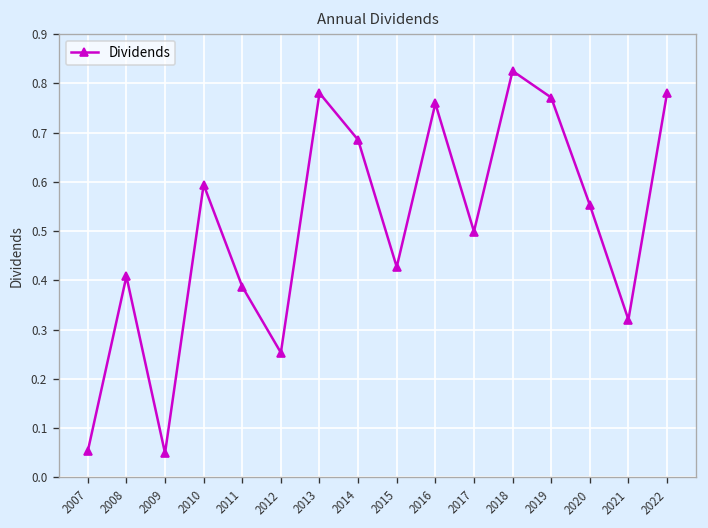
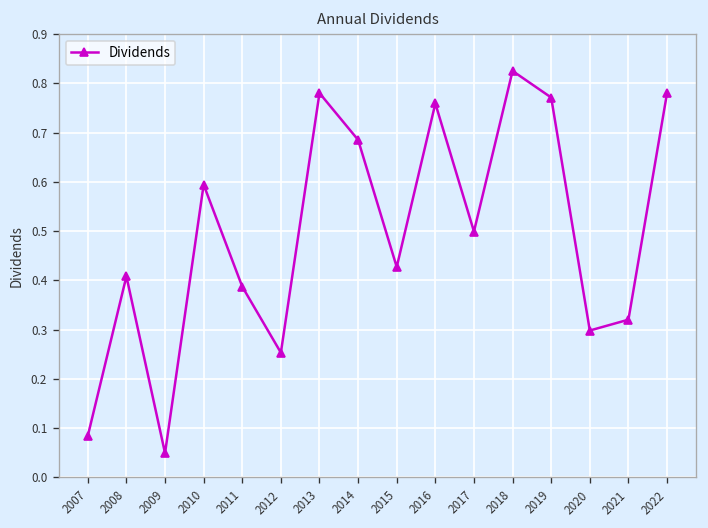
  {
-   "2007": 0.05,
+   "2007": 0.08,
    "2008": 0.41,
    "2009": 0.05,
    "2010": 0.59,
    "2011": 0.39,
    "2012": 0.25,
    "2013": 0.78,
    "2014": 0.69,
    "2015": 0.43,
    "2016": 0.76,
    "2017": 0.50,
    "2018": 0.83,
    "2019": 0.77,
-   "2020": 0.55,
+   "2020": 0.30,
    "2021": 0.32,
    "2022": 0.78
  }
